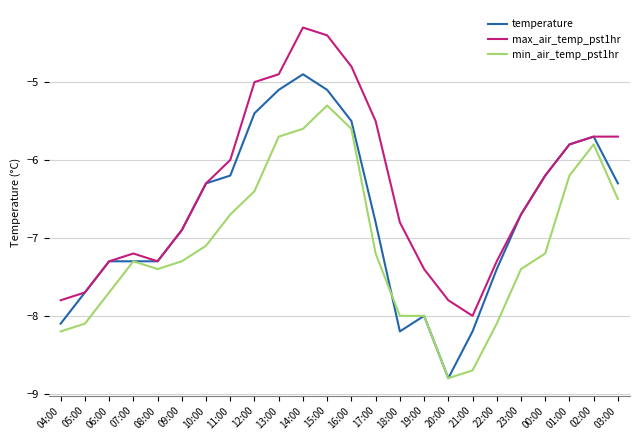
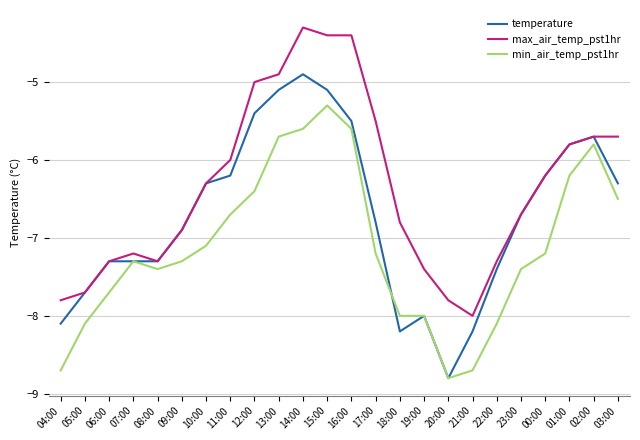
  {
    "temperature": {
      "04:00": -8.1,
      "11:00": -6.2,
      "12:00": -5.4,
      "13:00": -5.1,
      "14:00": -4.9,
      "15:00": -5.1,
      "16:00": -5.5,
      "17:00": -6.8,
      "18:00": -8.2,
      "21:00": -8.2,
      "22:00": -7.4,
      "03:00": -6.3
    },
    "max_air_temp_pst1hr": {
      "04:00": -7.8,
      "07:00": -7.2,
      "11:00": -6.0,
      "12:00": -5.0,
      "13:00": -4.9,
      "14:00": -4.3,
      "15:00": -4.4,
-     "16:00": -4.8,
+     "16:00": -4.4,
      "17:00": -5.5,
      "18:00": -6.8,
      "19:00": -7.4,
      "20:00": -7.8,
      "21:00": -8.0,
      "22:00": -7.3,
      "03:00": -5.7
    },
    "min_air_temp_pst1hr": {
-     "04:00": -8.2,
+     "04:00": -8.7,
      "05:00": -8.1,
      "06:00": -7.7,
      "08:00": -7.4,
      "09:00": -7.3,
      "10:00": -7.1,
      "11:00": -6.7,
      "12:00": -6.4,
      "13:00": -5.7,
      "14:00": -5.6,
      "15:00": -5.3,
      "16:00": -5.6,
      "17:00": -7.2,
      "18:00": -8.0,
      "21:00": -8.7,
      "22:00": -8.1,
      "23:00": -7.4,
      "00:00": -7.2,
      "01:00": -6.2,
      "02:00": -5.8,
      "03:00": -6.5
    }
  }
